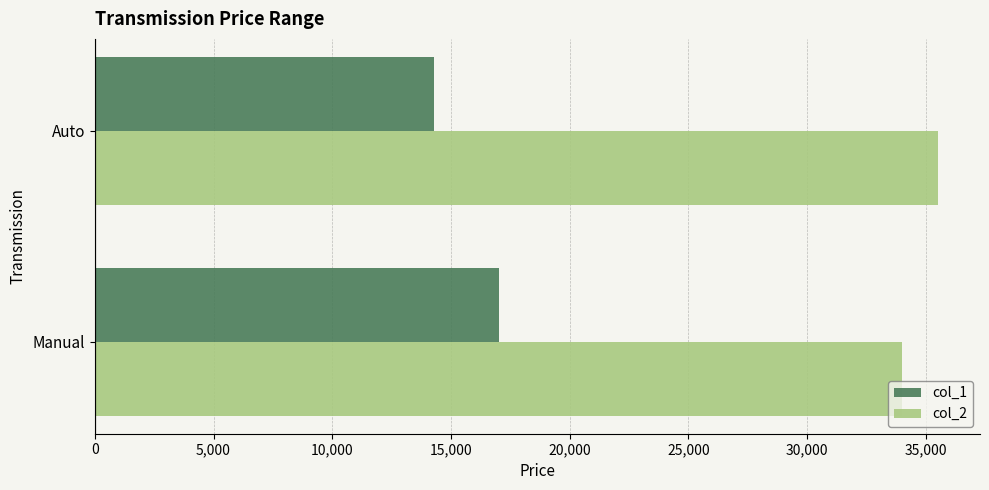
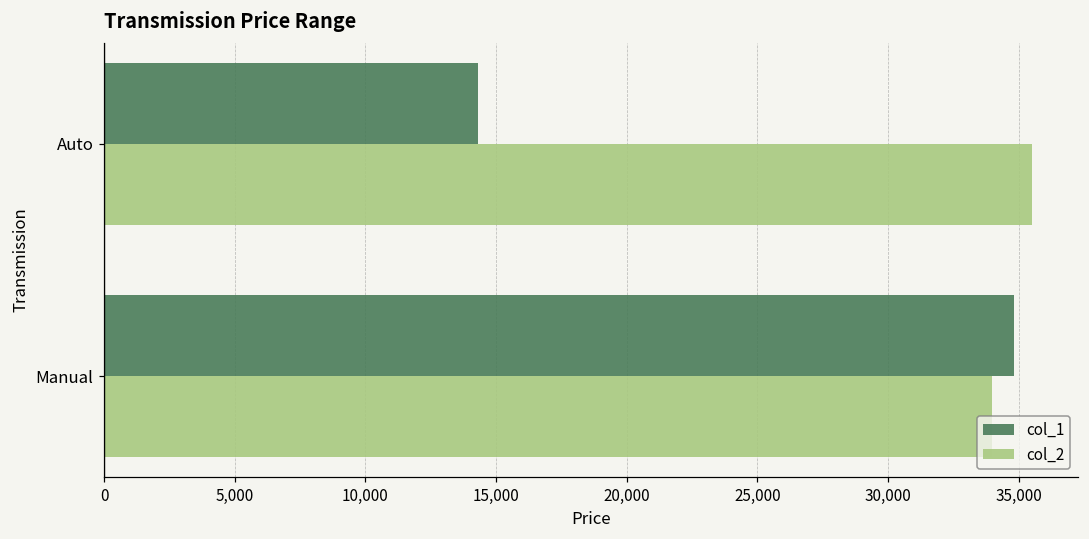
  {
    "col_1": {
      "Auto": "14,300",
-     "Manual": "17,000"
+     "Manual": "34,800"
    },
    "col_2": {
      "Auto": "35,500",
      "Manual": "34,000"
    }
  }
